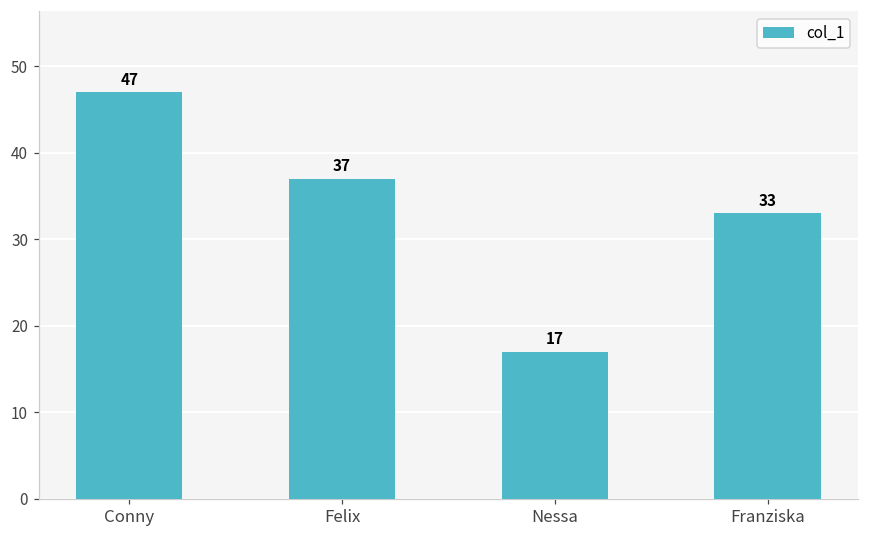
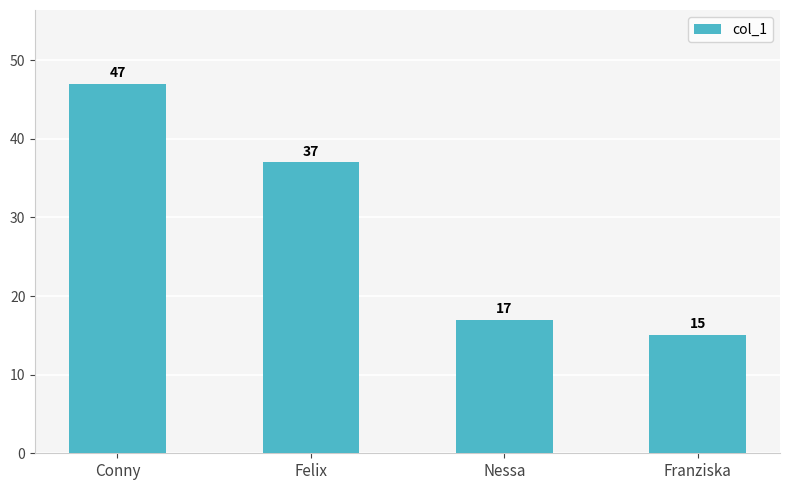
  {
    "Conny": 47,
    "Felix": 37,
    "Nessa": 17,
-   "Franziska": 33
+   "Franziska": 15
  }
